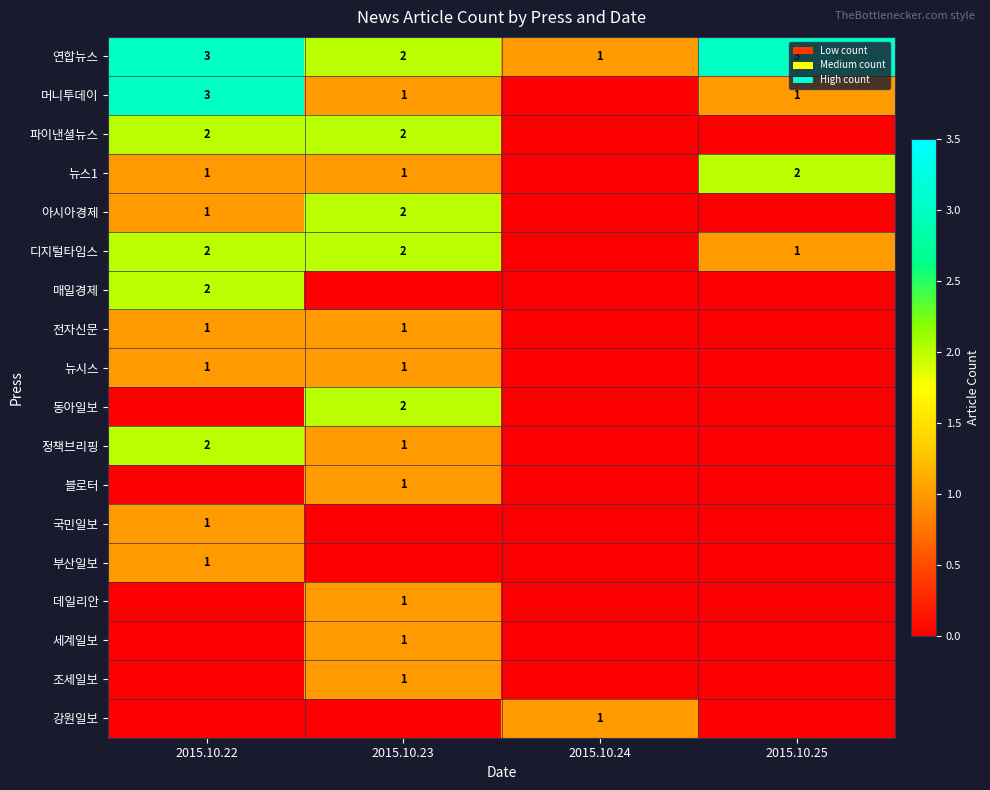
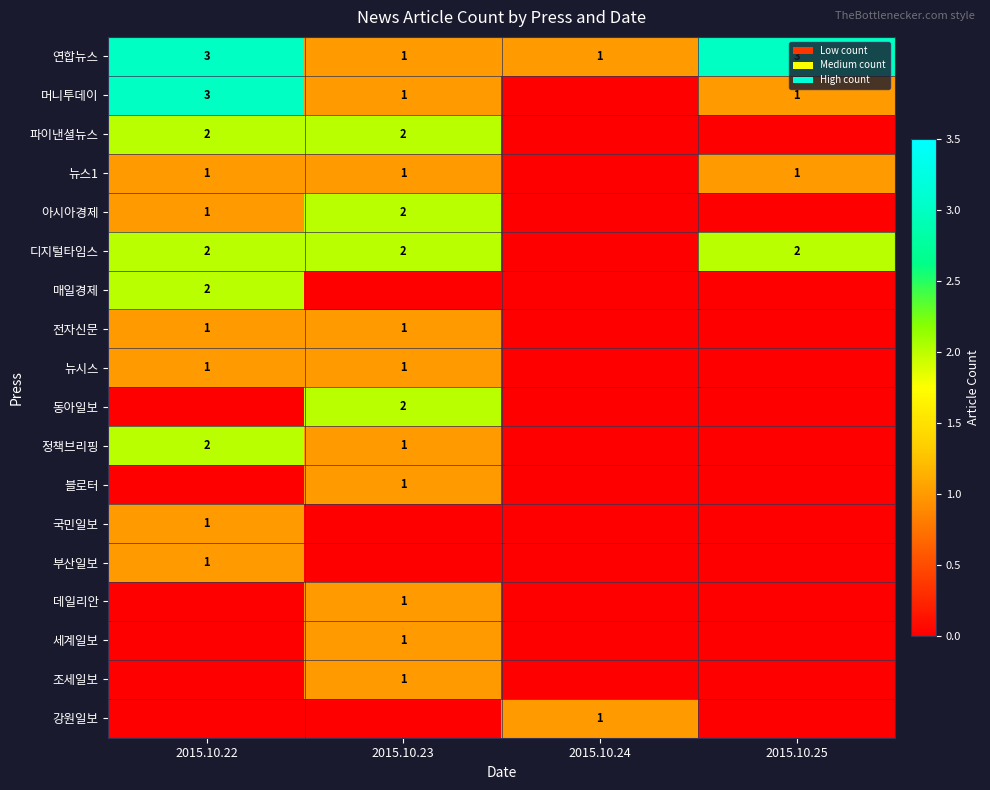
  {
    "연합뉴스": {
      "2015.10.22": 3,
-     "2015.10.23": 2,
+     "2015.10.23": 1,
      "2015.10.24": 1
    },
    "머니투데이": {
      "2015.10.22": 3,
      "2015.10.23": 1
    },
    "파이낸셜뉴스": {
      "2015.10.22": 2,
      "2015.10.23": 2
    },
    "뉴스1": {
      "2015.10.22": 1,
      "2015.10.23": 1,
-     "2015.10.25": 2
+     "2015.10.25": 1
    },
    "아시아경제": {
      "2015.10.22": 1,
      "2015.10.23": 2
    },
    "디지털타임스": {
      "2015.10.22": 2,
      "2015.10.23": 2,
-     "2015.10.25": 1
+     "2015.10.25": 2
    },
    "매일경제": {
      "2015.10.22": 2
    },
    "전자신문": {
      "2015.10.22": 1,
      "2015.10.23": 1
    },
    "뉴시스": {
      "2015.10.22": 1,
      "2015.10.23": 1
    },
    "동아일보": {
      "2015.10.23": 2
    },
    "정책브리핑": {
      "2015.10.22": 2,
      "2015.10.23": 1
    },
    "블로터": {
      "2015.10.23": 1
    },
    "국민일보": {
      "2015.10.22": 1
    },
    "부산일보": {
      "2015.10.22": 1
    },
    "데일리안": {
      "2015.10.23": 1
    },
    "세계일보": {
      "2015.10.23": 1
    },
    "조세일보": {
      "2015.10.23": 1
    },
    "강원일보": {
      "2015.10.24": 1
    }
  }
